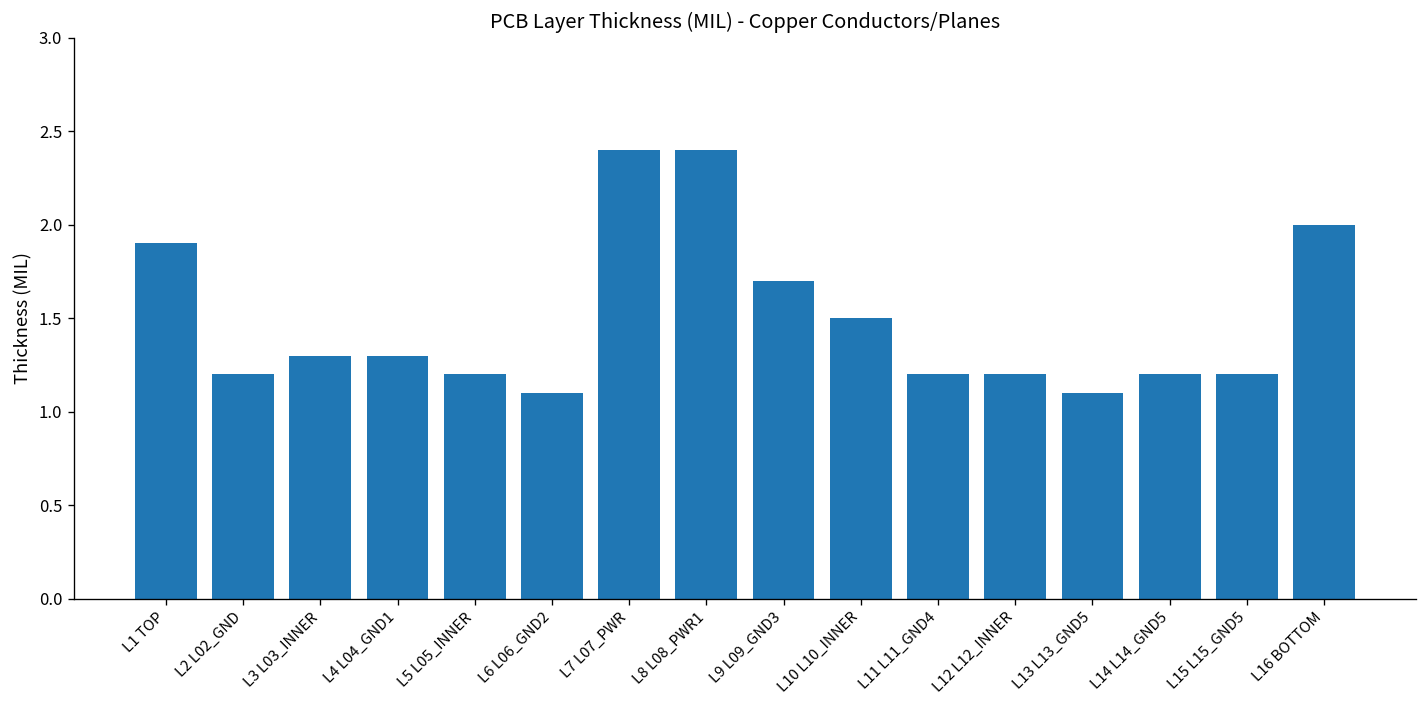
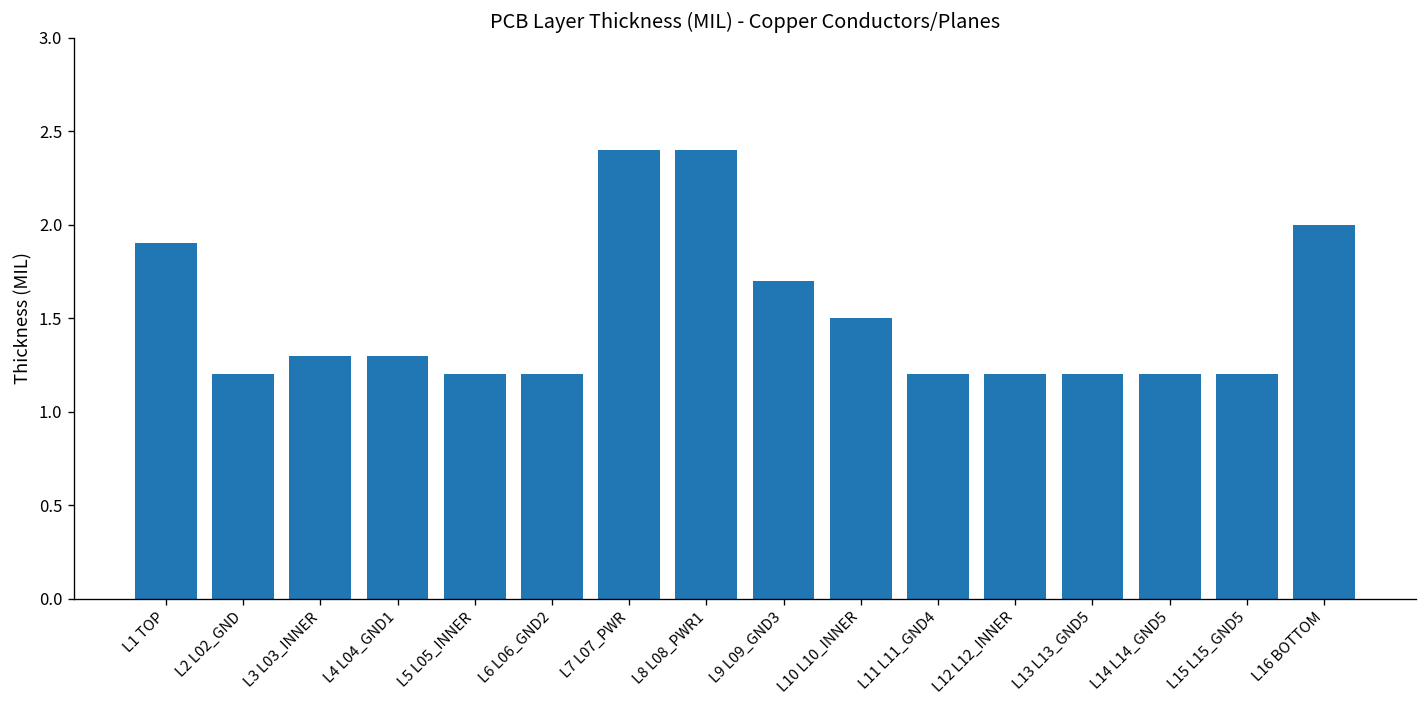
  {
    "L1 TOP": 1.9,
    "L2 L02_GND": 1.2,
    "L3 L03_INNER": 1.3,
    "L4 L04_GND1": 1.3,
    "L5 L05_INNER": 1.2,
-   "L6 L06_GND2": 1.1,
+   "L6 L06_GND2": 1.2,
    "L7 L07_PWR": 2.4,
    "L8 L08_PWR1": 2.4,
    "L9 L09_GND3": 1.7,
    "L10 L10_INNER": 1.5,
    "L11 L11_GND4": 1.2,
    "L12 L12_INNER": 1.2,
-   "L13 L13_GND5": 1.1,
+   "L13 L13_GND5": 1.2,
    "L14 L14_GND5": 1.2,
    "L15 L15_GND5": 1.2,
    "L16 BOTTOM": 2.0
  }
